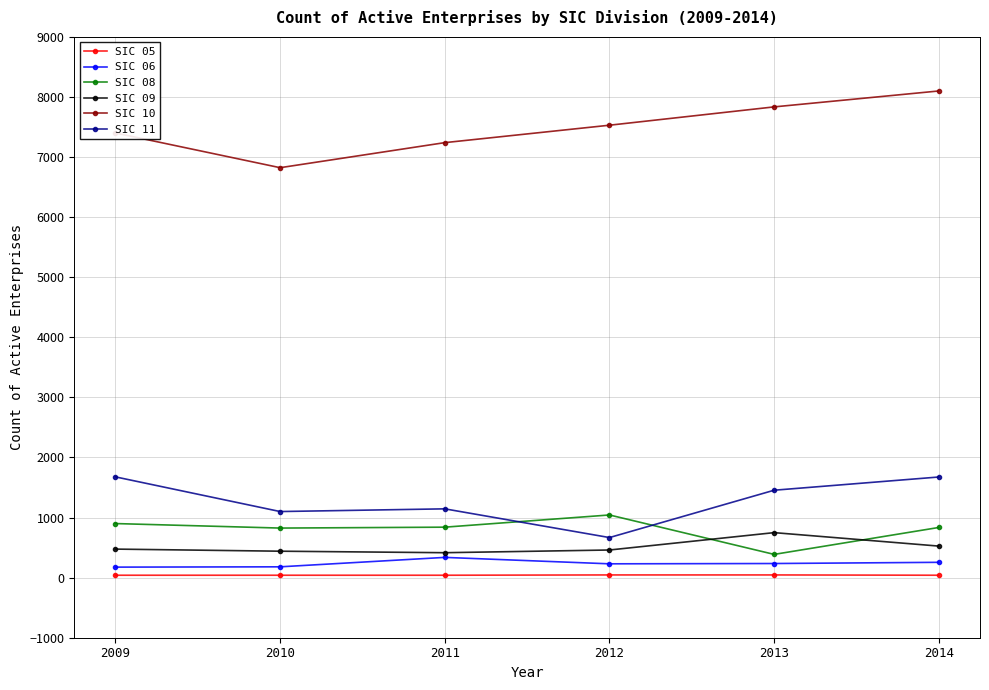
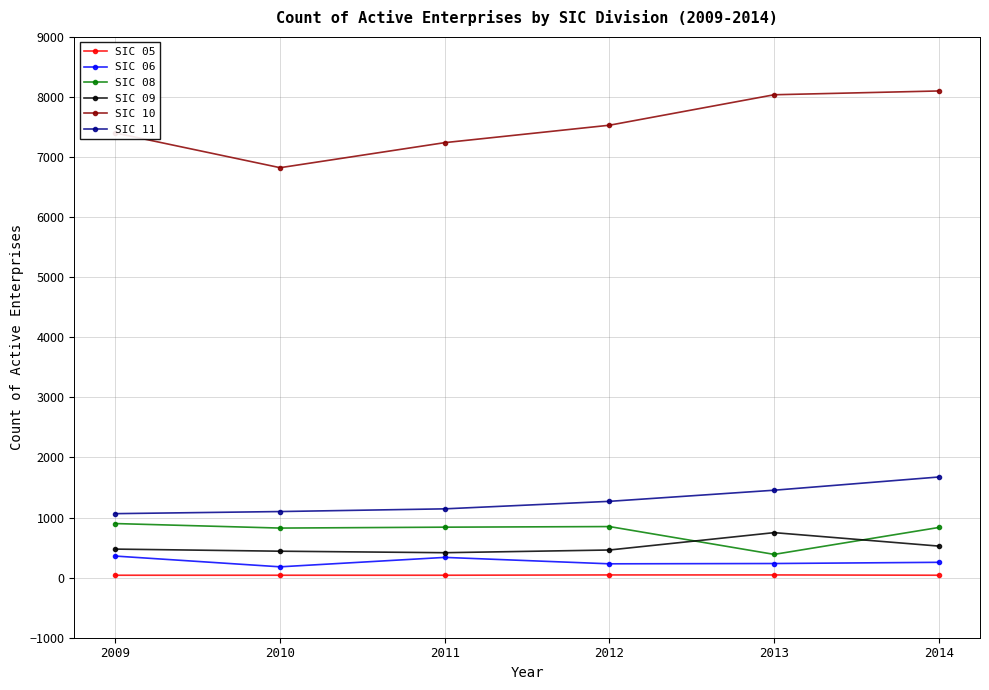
  {
    "SIC 05": {
      "2009": 0,
      "2010": 0,
      "2011": 0,
      "2012": 0,
      "2013": 0,
      "2014": 0
    },
    "SIC 06": {
-     "2009": 200,
+     "2009": 400,
      "2010": 200,
      "2011": 300,
      "2012": 200,
      "2013": 200,
      "2014": 300
    },
    "SIC 08": {
      "2009": 900,
      "2010": 800,
      "2011": 800,
-     "2012": 1000,
+     "2012": 900,
      "2013": 400,
      "2014": 800
    },
    "SIC 09": {
      "2009": 500,
      "2010": 400,
      "2011": 400,
      "2012": 500,
      "2013": 700,
      "2014": 500
    },
    "SIC 10": {
      "2010": 6800,
      "2011": 7200,
      "2012": 7500,
-     "2013": 7800,
+     "2013": 8000,
      "2014": 8100
    },
    "SIC 11": {
-     "2009": 1700,
+     "2009": 1100,
      "2010": 1100,
      "2011": 1100,
-     "2012": 700,
+     "2012": 1300,
      "2013": 1500,
      "2014": 1700
    }
  }
